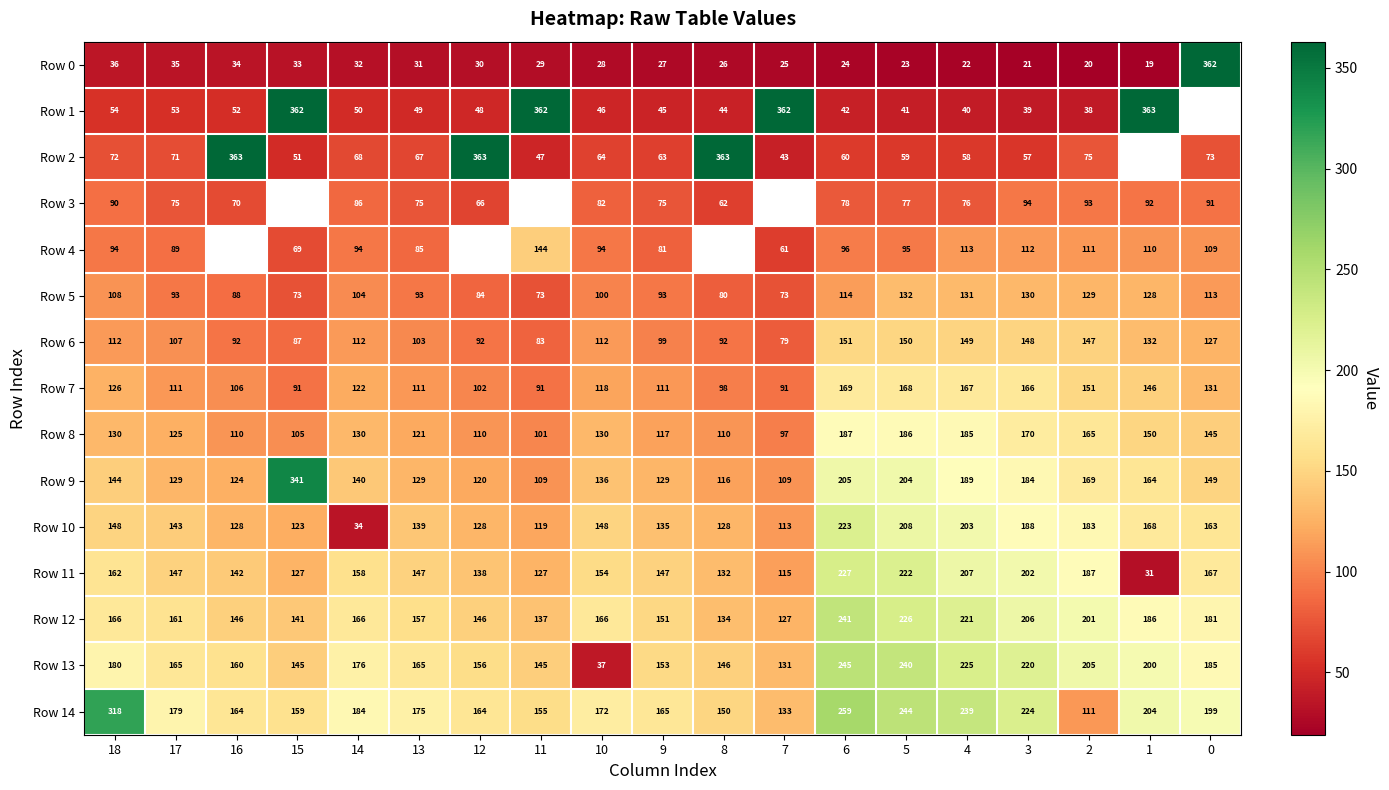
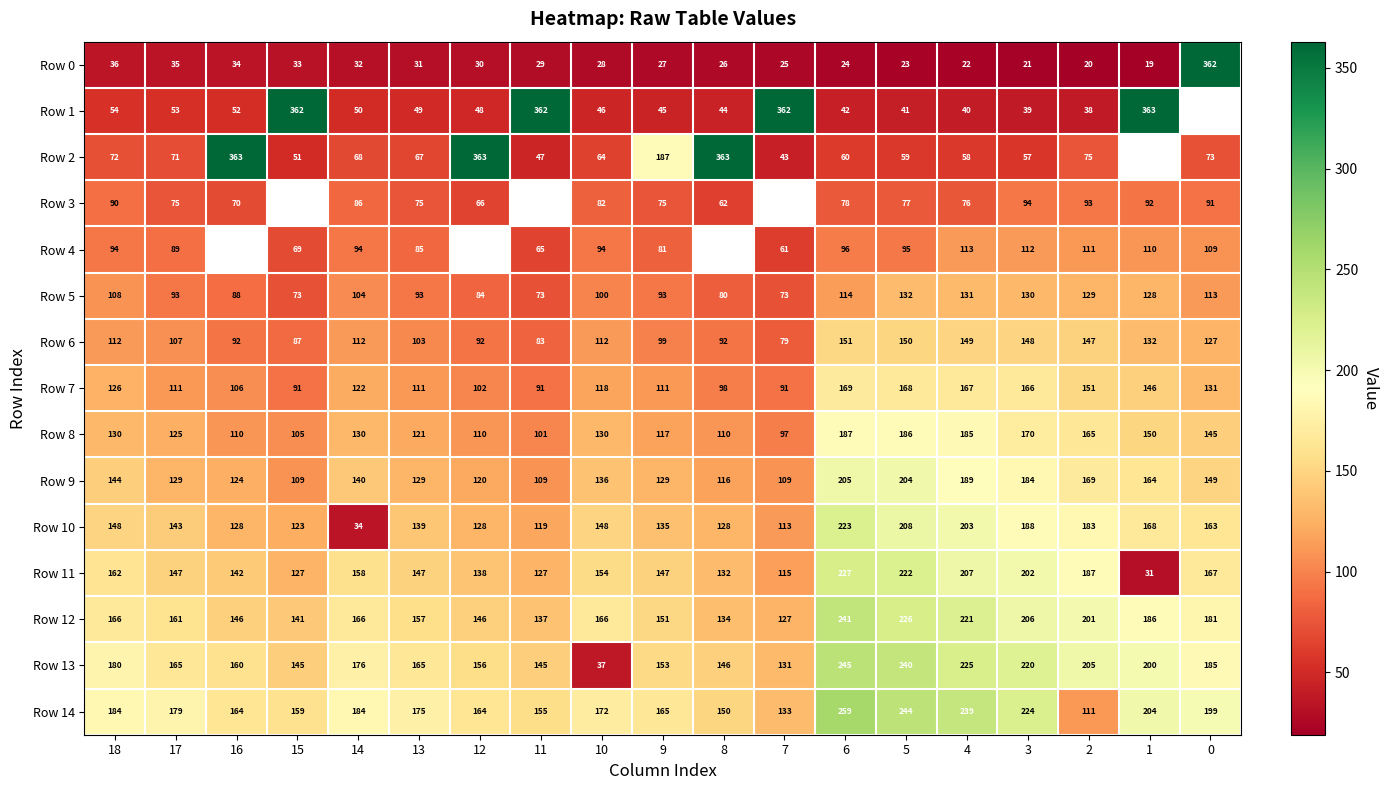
  {
    "Row 2": {
      "18": 72,
      "17": 71,
      "16": 363,
      "15": 51,
      "14": 68,
      "13": 67,
      "12": 363,
      "11": 47,
      "10": 64,
-     "9": 63,
+     "9": 187,
      "8": 363,
      "7": 43,
      "6": 60,
      "5": 59,
      "4": 58,
      "3": 57,
      "2": 75,
      "0": 73
    },
    "Row 4": {
      "18": 94,
      "17": 89,
      "15": 69,
      "14": 94,
      "13": 85,
-     "11": 144,
+     "11": 65,
      "10": 94,
      "9": 81,
      "7": 61,
      "6": 96,
      "5": 95,
      "4": 113,
      "3": 112,
      "2": 111,
      "1": 110,
      "0": 109
    },
    "Row 9": {
      "18": 144,
      "17": 129,
      "16": 124,
-     "15": 341,
+     "15": 109,
      "14": 140,
      "13": 129,
      "12": 120,
      "11": 109,
      "10": 136,
      "9": 129,
      "8": 116,
      "7": 109,
      "6": 205,
      "5": 204,
      "4": 189,
      "3": 184,
      "2": 169,
      "1": 164,
      "0": 149
    },
    "Row 14": {
-     "18": 318,
+     "18": 184,
      "17": 179,
      "16": 164,
      "15": 159,
      "14": 184,
      "13": 175,
      "12": 164,
      "11": 155,
      "10": 172,
      "9": 165,
      "8": 150,
      "7": 133,
      "6": 259,
      "5": 244,
      "4": 239,
      "3": 224,
      "2": 111,
      "1": 204,
      "0": 199
    }
  }
